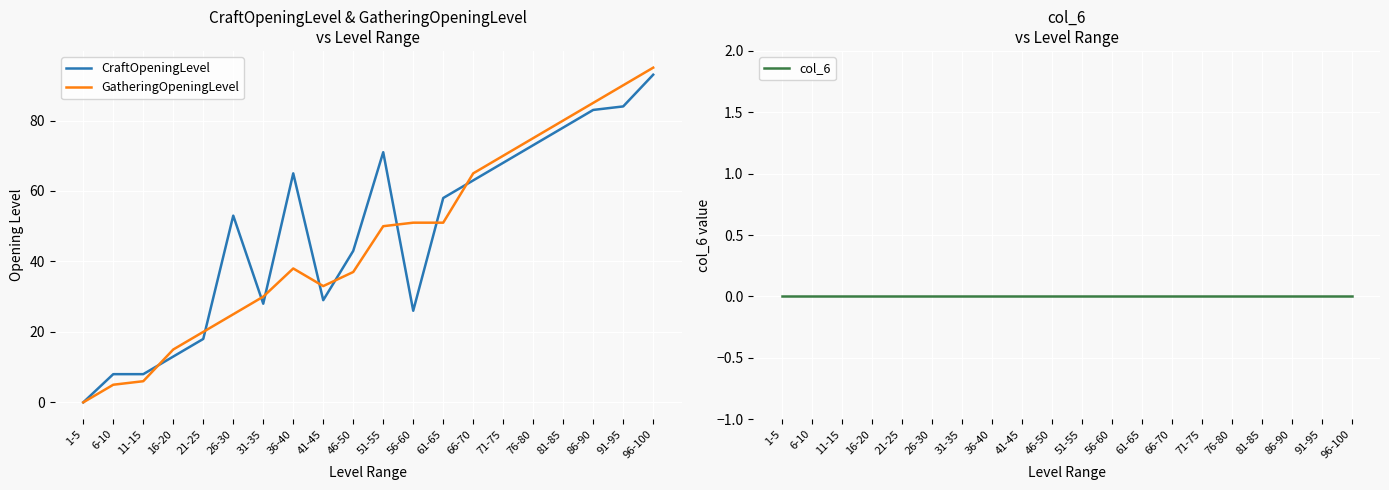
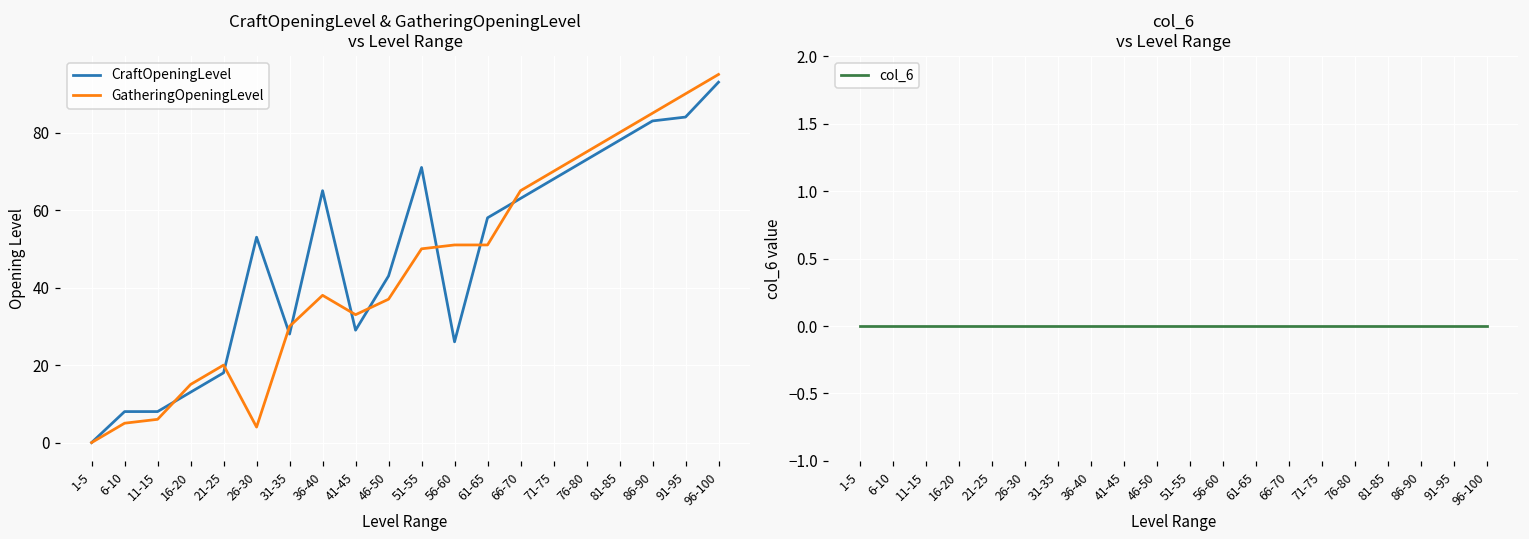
  {
    "CraftOpeningLevel & GatheringOpeningLevel vs Level Range": {
      "CraftOpeningLevel": {
        "6-10": 8,
        "11-15": 8,
        "16-20": 13,
        "21-25": 18,
        "26-30": 53,
        "31-35": 28,
        "36-40": 65,
        "41-45": 29,
        "46-50": 43,
        "51-55": 71,
        "56-60": 26,
        "61-65": 58,
        "66-70": 63,
        "71-75": 68,
        "76-80": 73,
        "81-85": 78,
        "86-90": 83,
        "91-95": 84,
        "96-100": 93
      },
      "GatheringOpeningLevel": {
        "6-10": 5,
        "11-15": 6,
        "16-20": 15,
        "21-25": 20,
-       "26-30": 25,
+       "26-30": 4,
        "31-35": 30,
        "36-40": 38,
        "41-45": 33,
        "46-50": 37,
        "51-55": 50,
        "56-60": 51,
        "61-65": 51,
        "66-70": 65,
        "71-75": 70,
        "76-80": 75,
        "81-85": 80,
        "86-90": 85,
        "91-95": 90,
        "96-100": 95
      }
    },
    "col_6 vs Level Range": {
      "1-5": 0.00,
      "6-10": 0.00,
      "11-15": 0.00,
      "16-20": 0.00,
      "21-25": 0.00,
      "26-30": 0.00,
      "31-35": 0.00,
      "36-40": 0.00,
      "41-45": 0.00,
      "46-50": 0.00,
      "51-55": 0.00,
      "56-60": 0.00,
      "61-65": 0.00,
      "66-70": 0.00,
      "71-75": 0.00,
      "76-80": 0.00,
      "81-85": 0.00,
      "86-90": 0.00,
      "91-95": 0.00,
      "96-100": 0.00
    }
  }
